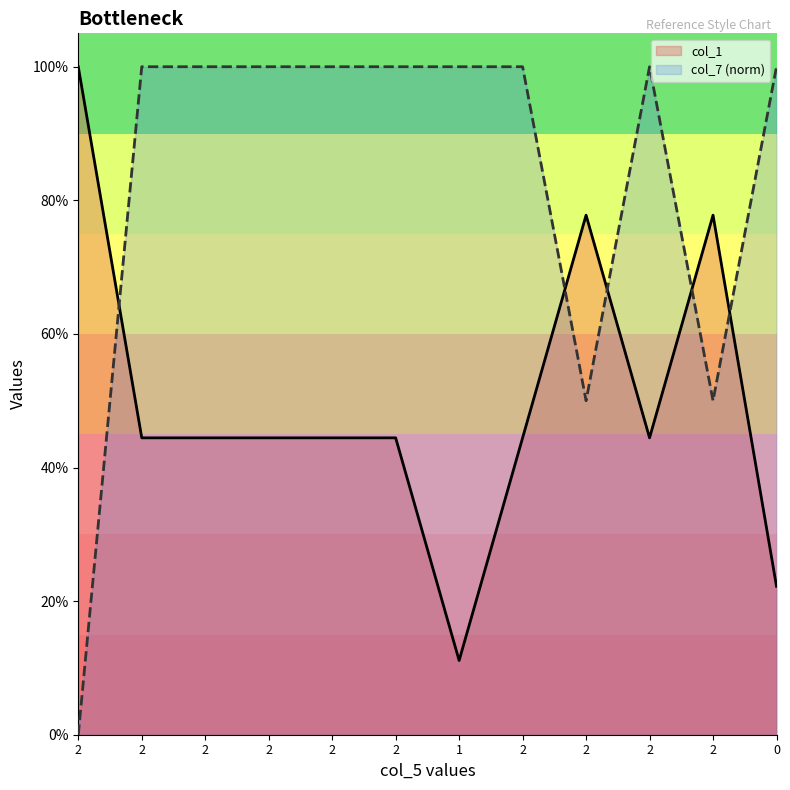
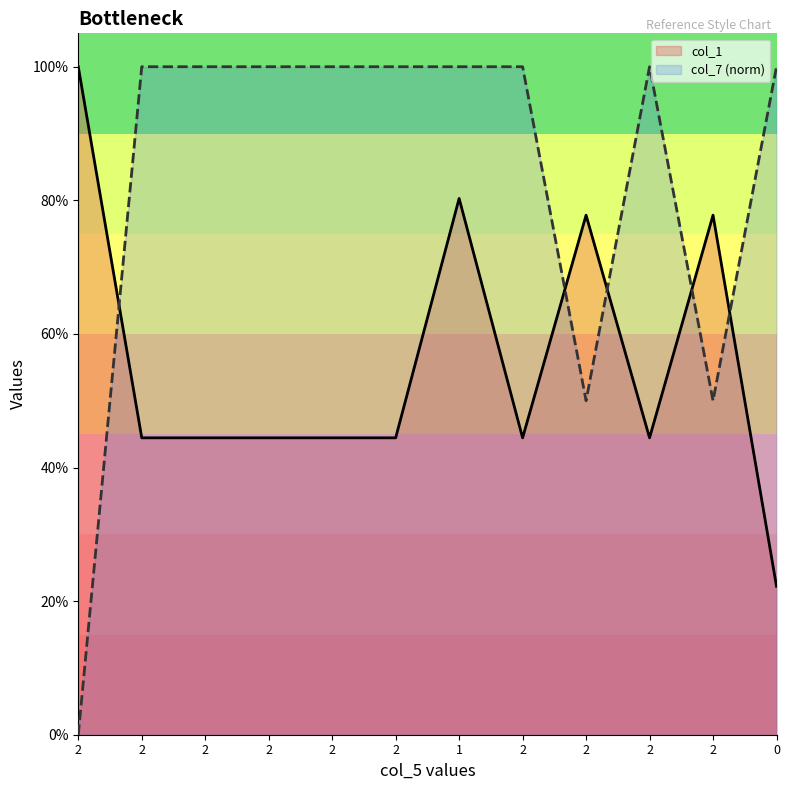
  {
    "col_1": {
-     "1": "11%",
+     "1": "80%",
      "0": "22%"
    },
    "col_7 (norm)": {
      "1": "100%",
      "0": "100%"
    }
  }
